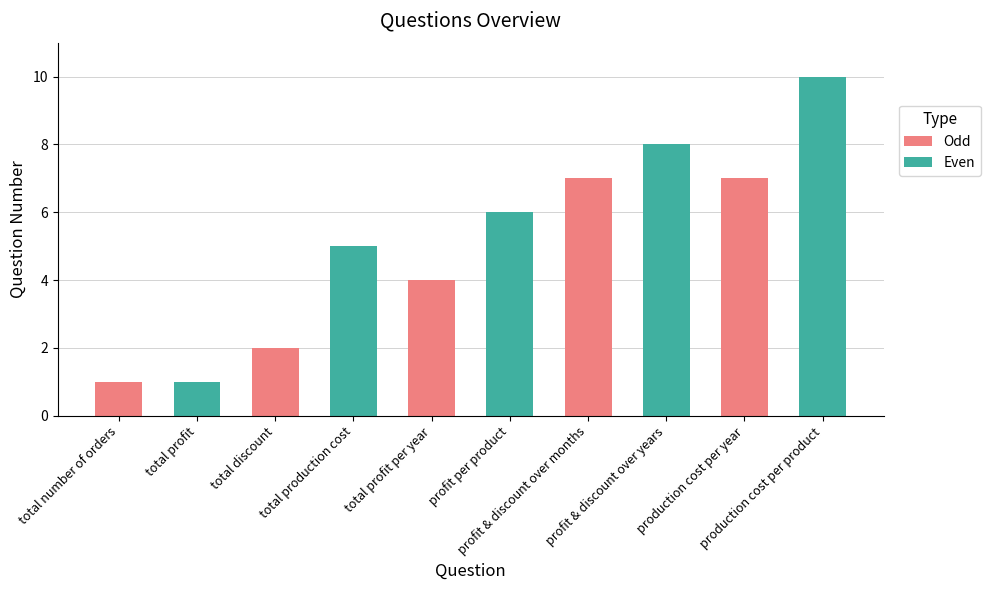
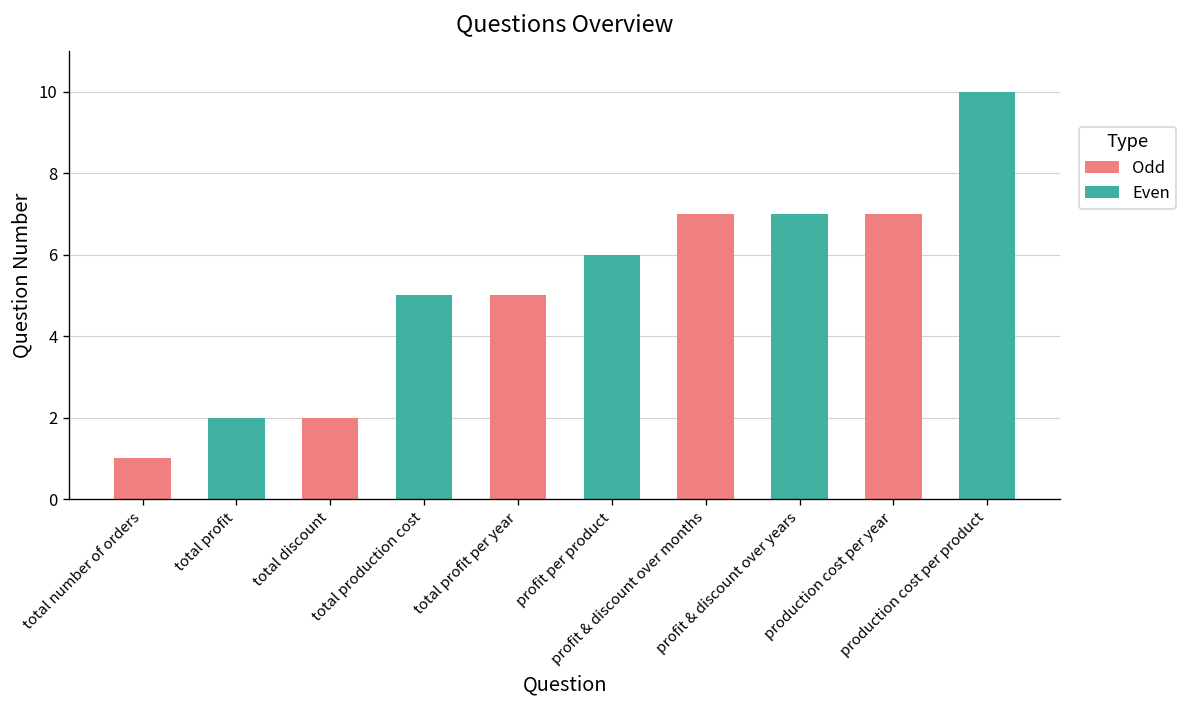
  {
    "total number of orders": 1,
-   "total profit": 1,
+   "total profit": 2,
    "total discount": 2,
    "total production cost": 5,
-   "total profit per year": 4,
+   "total profit per year": 5,
    "profit per product": 6,
    "profit & discount over months": 7,
-   "profit & discount over years": 8,
+   "profit & discount over years": 7,
    "production cost per year": 7,
    "production cost per product": 10
  }
